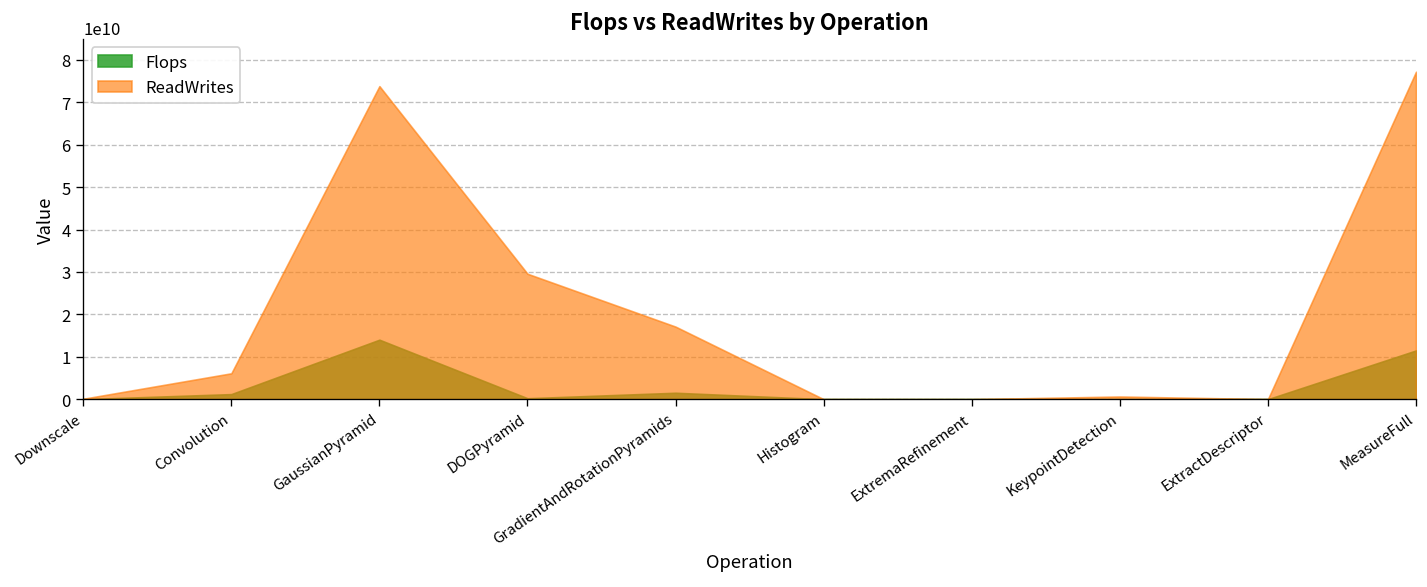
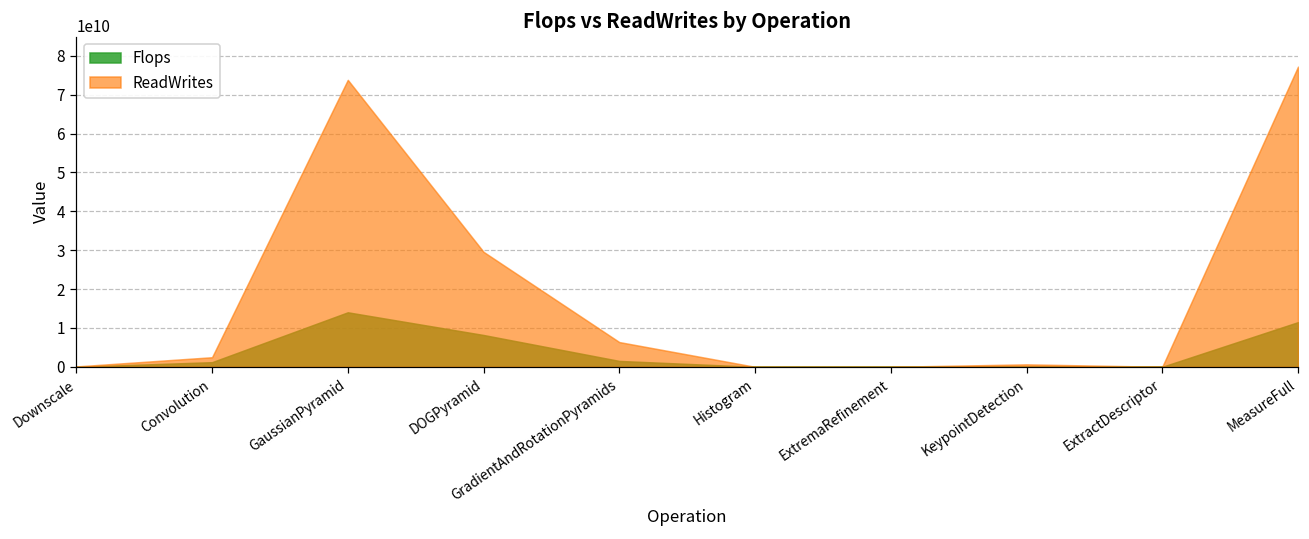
  {
    "Flops": {
      "Convolution": 1000000000,
      "GaussianPyramid": 14000000000,
-     "DOGPyramid": 0,
+     "DOGPyramid": 8000000000,
      "GradientAndRotationPyramids": 2000000000,
      "MeasureFull": 11000000000
    },
    "ReadWrites": {
-     "Convolution": 6000000000,
+     "Convolution": 2000000000,
      "GaussianPyramid": 74000000000,
      "DOGPyramid": 30000000000,
-     "GradientAndRotationPyramids": 17000000000,
+     "GradientAndRotationPyramids": 6000000000,
      "MeasureFull": 77000000000
    }
  }
